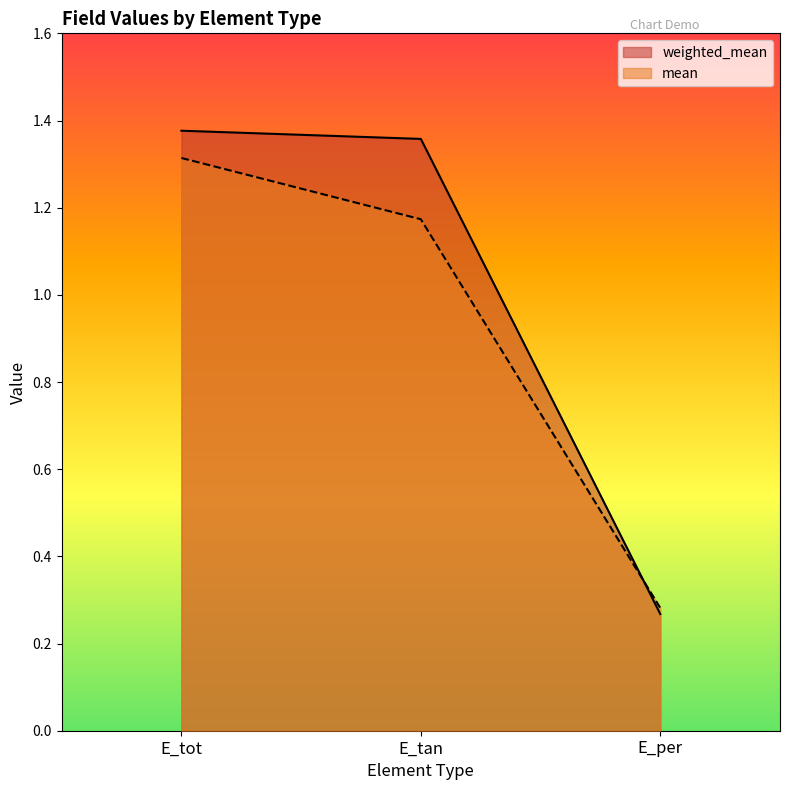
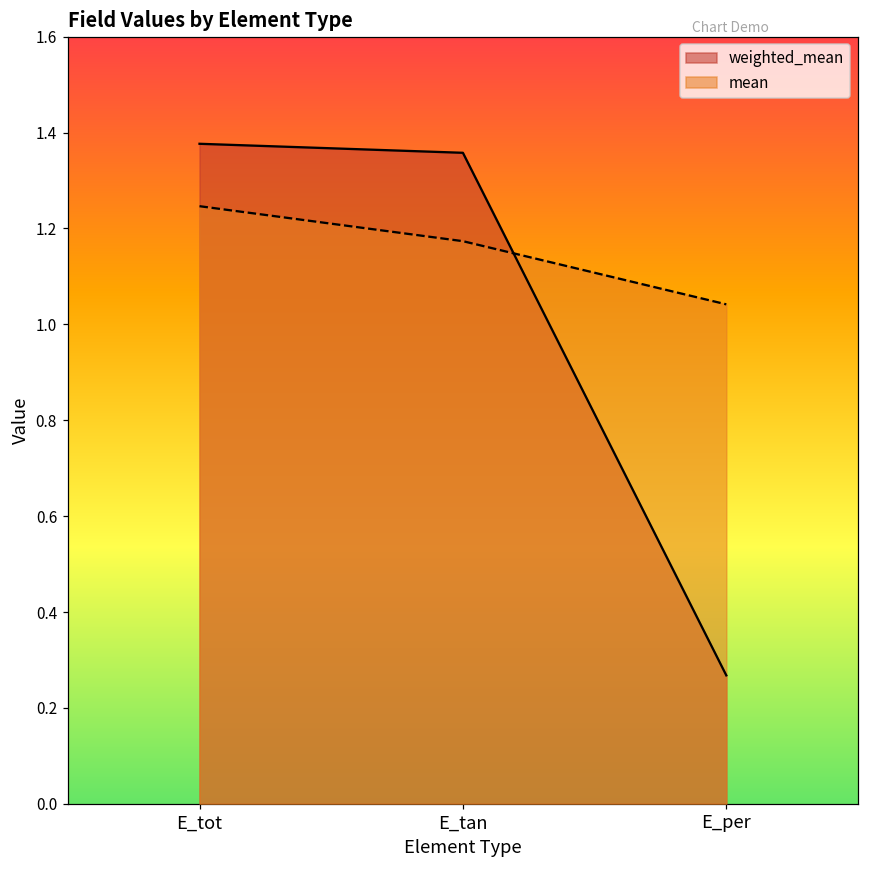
  {
    "weighted_mean": {
      "E_tot": 1.38,
      "E_tan": 1.36,
      "E_per": 0.27
    },
    "mean": {
-     "E_tot": 1.31,
+     "E_tot": 1.25,
      "E_tan": 1.17,
-     "E_per": 0.28
+     "E_per": 1.04
    }
  }
